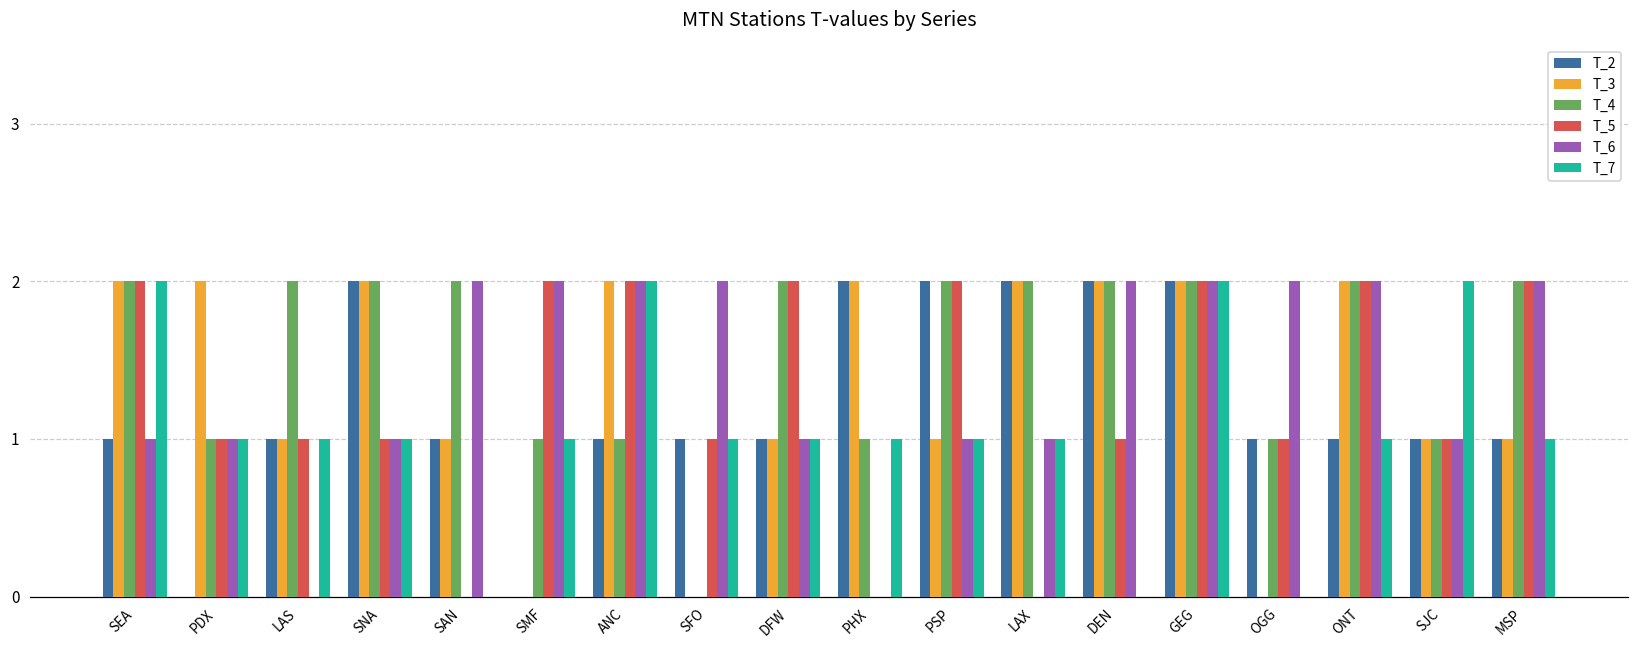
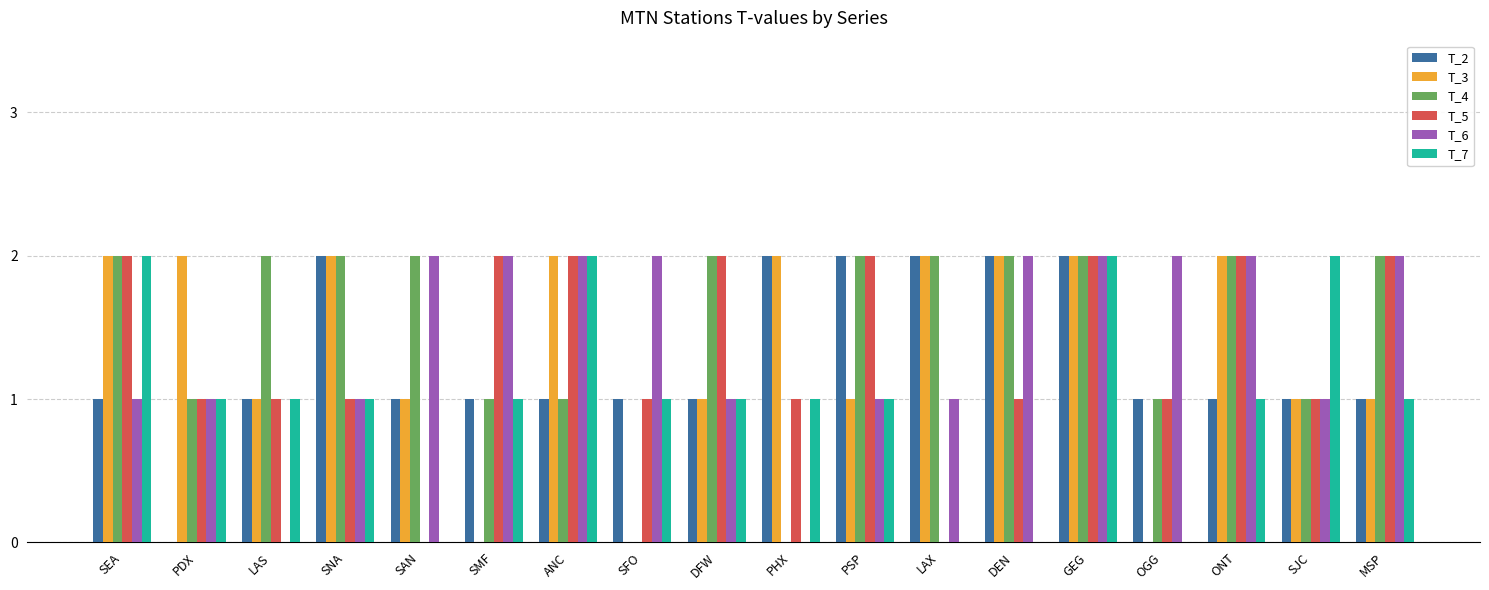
  {
    "T_2": {
      "SEA": 1,
      "PDX": 0,
      "LAS": 1,
      "SNA": 2,
      "SAN": 1,
-     "SMF": 0,
+     "SMF": 1,
      "ANC": 1,
      "SFO": 1,
      "DFW": 1,
      "PHX": 2,
      "PSP": 2,
      "LAX": 2,
      "DEN": 2,
      "GEG": 2,
      "OGG": 1,
      "ONT": 1,
      "SJC": 1,
      "MSP": 1
    },
    "T_3": {
      "SEA": 2,
      "PDX": 2,
      "LAS": 1,
      "SNA": 2,
      "SAN": 1,
      "SMF": 0,
      "ANC": 2,
      "SFO": 0,
      "DFW": 1,
      "PHX": 2,
      "PSP": 1,
      "LAX": 2,
      "DEN": 2,
      "GEG": 2,
      "OGG": 0,
      "ONT": 2,
      "SJC": 1,
      "MSP": 1
    },
    "T_4": {
      "SEA": 2,
      "PDX": 1,
      "LAS": 2,
      "SNA": 2,
      "SAN": 2,
      "SMF": 1,
      "ANC": 1,
      "SFO": 0,
      "DFW": 2,
-     "PHX": 1,
+     "PHX": 0,
      "PSP": 2,
      "LAX": 2,
      "DEN": 2,
      "GEG": 2,
      "OGG": 1,
      "ONT": 2,
      "SJC": 1,
      "MSP": 2
    },
    "T_5": {
      "SEA": 2,
      "PDX": 1,
      "LAS": 1,
      "SNA": 1,
      "SAN": 0,
      "SMF": 2,
      "ANC": 2,
      "SFO": 1,
      "DFW": 2,
-     "PHX": 0,
+     "PHX": 1,
      "PSP": 2,
      "LAX": 0,
      "DEN": 1,
      "GEG": 2,
      "OGG": 1,
      "ONT": 2,
      "SJC": 1,
      "MSP": 2
    },
    "T_6": {
      "SEA": 1,
      "PDX": 1,
      "LAS": 0,
      "SNA": 1,
      "SAN": 2,
      "SMF": 2,
      "ANC": 2,
      "SFO": 2,
      "DFW": 1,
      "PHX": 0,
      "PSP": 1,
      "LAX": 1,
      "DEN": 2,
      "GEG": 2,
      "OGG": 2,
      "ONT": 2,
      "SJC": 1,
      "MSP": 2
    },
    "T_7": {
      "SEA": 2,
      "PDX": 1,
      "LAS": 1,
      "SNA": 1,
      "SAN": 0,
      "SMF": 1,
      "ANC": 2,
      "SFO": 1,
      "DFW": 1,
      "PHX": 1,
      "PSP": 1,
-     "LAX": 1,
+     "LAX": 0,
      "DEN": 0,
      "GEG": 2,
      "OGG": 0,
      "ONT": 1,
      "SJC": 2,
      "MSP": 1
    }
  }
